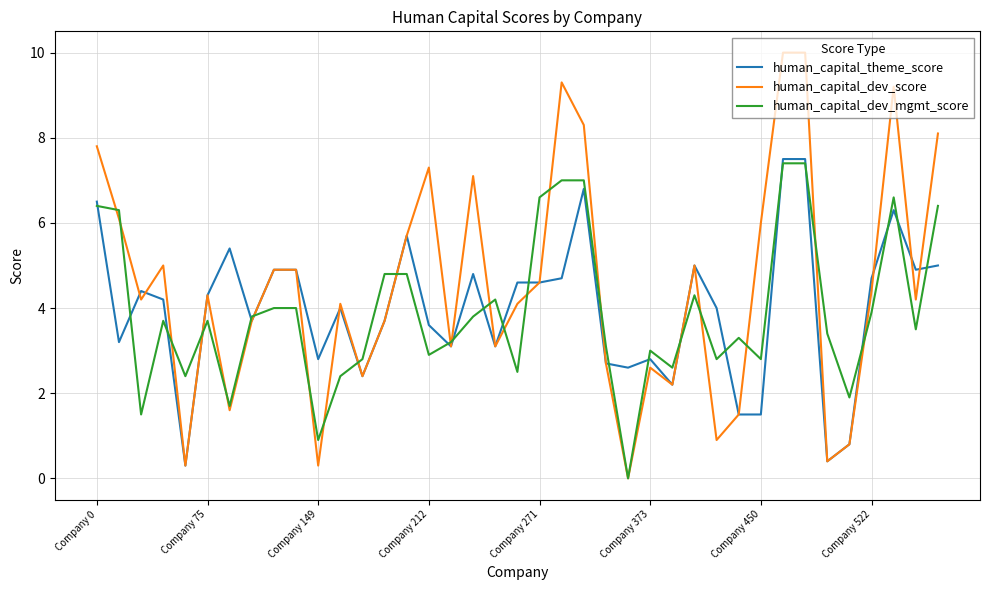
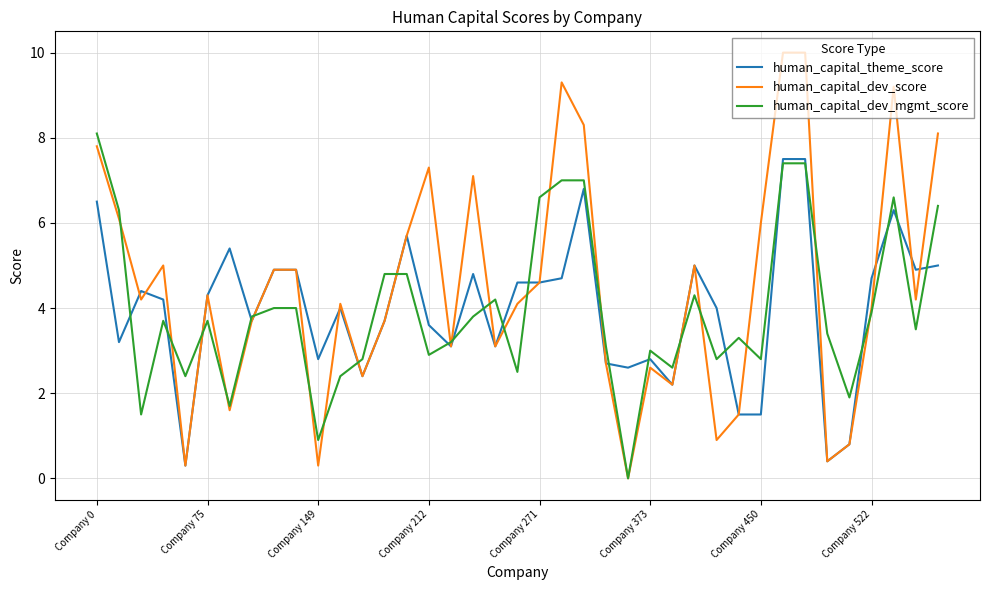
  {
    "human_capital_theme_score": {
      "Company 0": 6.5,
      "Company 149": 2.8,
      "Company 212": 3.6,
      "Company 373": 2.8,
      "Company 450": 1.5,
      "Company 522": 4.7
    },
    "human_capital_dev_score": {
      "Company 0": 7.8,
      "Company 149": 0.3,
      "Company 212": 7.3,
      "Company 373": 2.6,
      "Company 450": 6.0,
-     "Company 522": 4.4
+     "Company 522": 4.0
    },
    "human_capital_dev_mgmt_score": {
-     "Company 0": 6.4,
+     "Company 0": 8.1,
      "Company 75": 3.7,
      "Company 149": 0.9,
      "Company 212": 2.9,
      "Company 271": 6.6,
      "Company 373": 3.0,
      "Company 450": 2.8,
      "Company 522": 3.9
    }
  }
